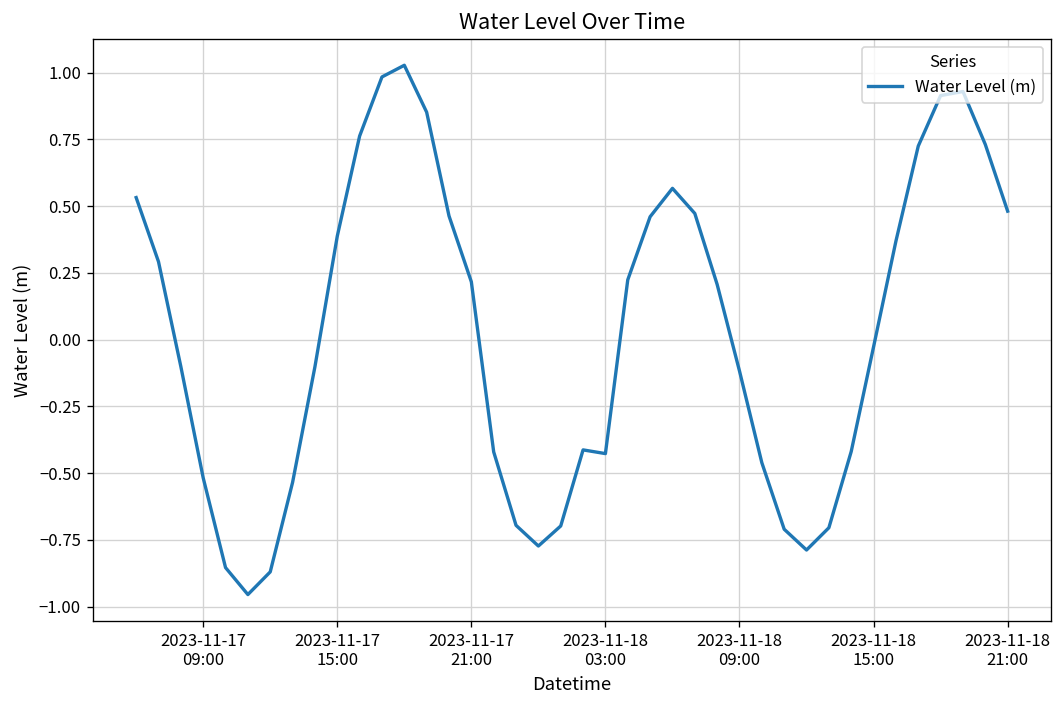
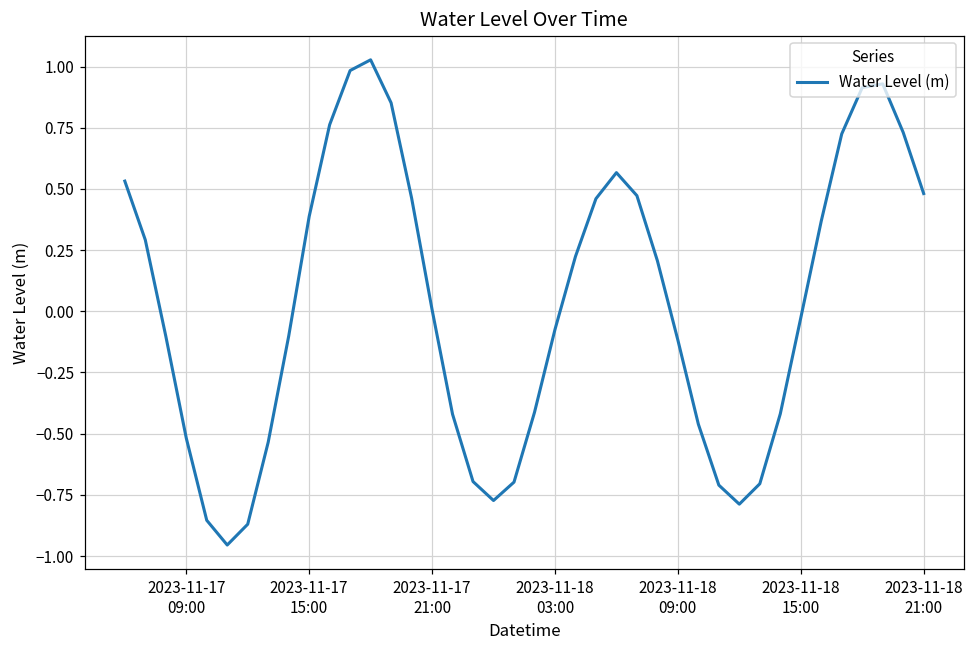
  {
    "2023-11-17 09:00": -0.52,
    "2023-11-17 15:00": 0.39,
-   "2023-11-17 21:00": 0.22,
-   "2023-11-18 03:00": -0.43,
+   "2023-11-17 21:00": 0.01,
+   "2023-11-18 03:00": -0.07,
    "2023-11-18 09:00": -0.12,
    "2023-11-18 15:00": -0.03,
    "2023-11-18 21:00": 0.48
  }
